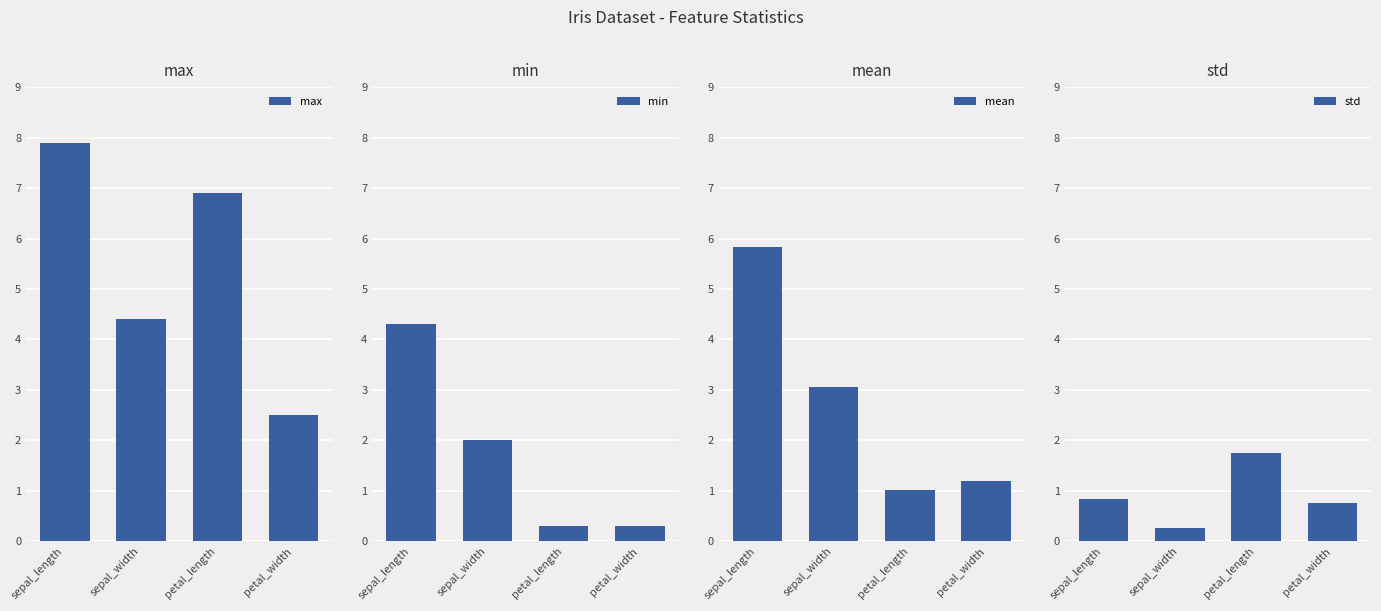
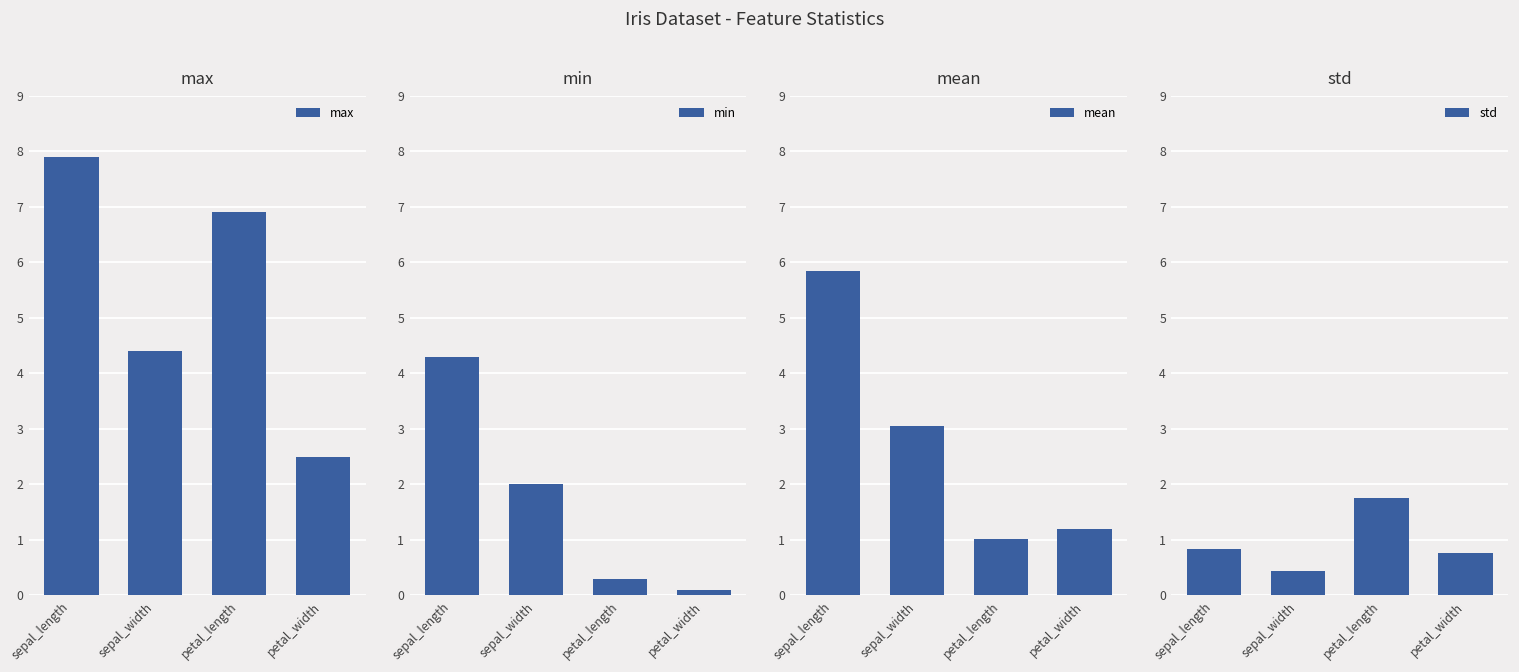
  {
    "max": {
      "sepal_length": 7.9,
      "sepal_width": 4.4,
      "petal_length": 6.9,
      "petal_width": 2.5
    },
    "min": {
      "sepal_length": 4.3,
      "sepal_width": 2.0,
      "petal_length": 0.3,
-     "petal_width": 0.3
+     "petal_width": 0.1
    },
    "mean": {
      "sepal_length": 5.8,
      "sepal_width": 3.1,
      "petal_length": 1.0,
      "petal_width": 1.2
    },
    "std": {
      "sepal_length": 0.8,
-     "sepal_width": 0.3,
+     "sepal_width": 0.4,
      "petal_length": 1.8,
      "petal_width": 0.8
    }
  }
